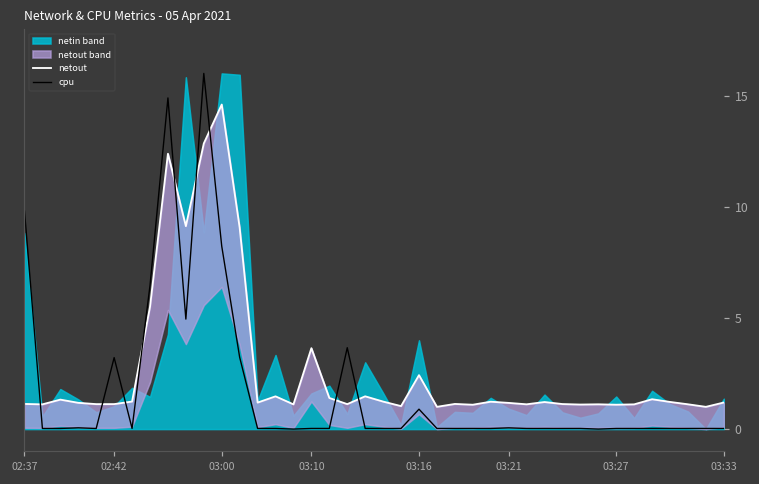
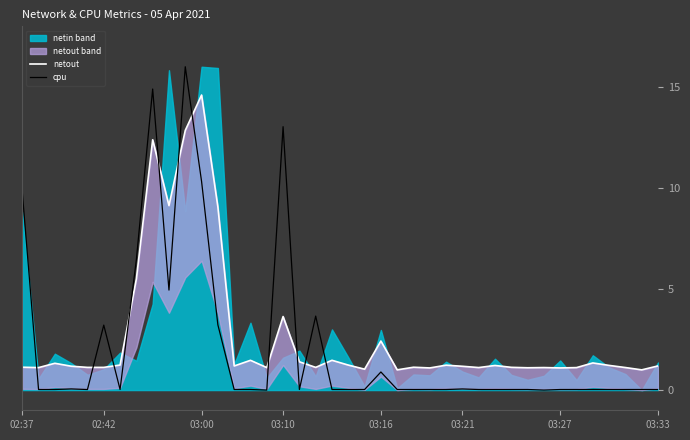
  {
    "netout band": {
      "02:37": 1.1,
      "03:00": 14.6,
      "03:10": 3.6,
      "03:16": 2.4,
      "03:21": 1.2,
      "03:27": 1.1,
      "03:33": 1.2
    },
    "netin band": {
      "02:37": 8.8,
      "03:00": 16.0,
      "03:10": 1.6,
-     "03:16": 4.0,
+     "03:16": 3.0,
      "03:21": 0.9,
      "03:27": 1.5,
      "03:33": 1.4
    },
    "cpu": {
      "02:37": 9.8,
      "02:42": 3.2,
-     "03:00": 8.2,
-     "03:10": 0.0,
+     "03:00": 10.3,
+     "03:10": 13.0,
      "03:16": 0.9,
      "03:21": 0.1,
      "03:27": 0.0,
      "03:33": 0.0
    }
  }
